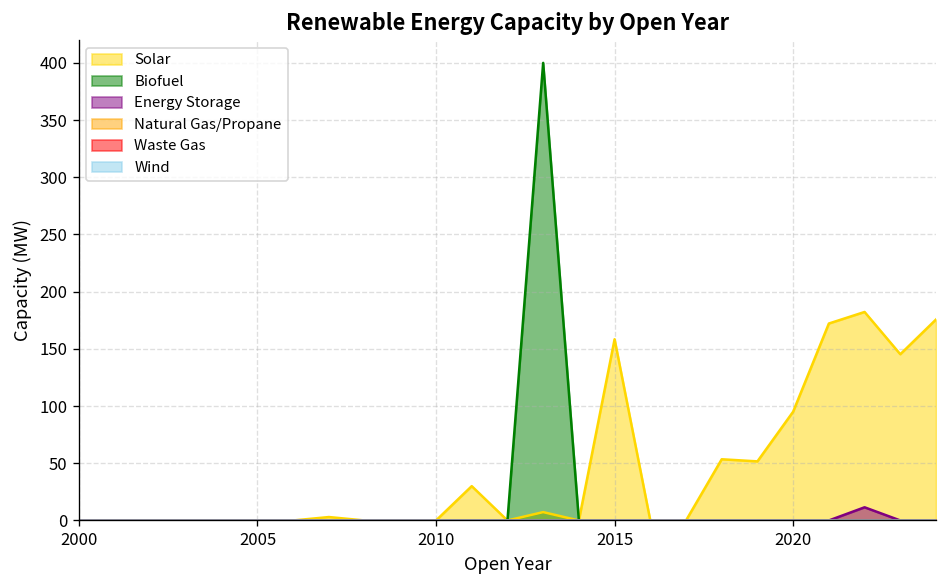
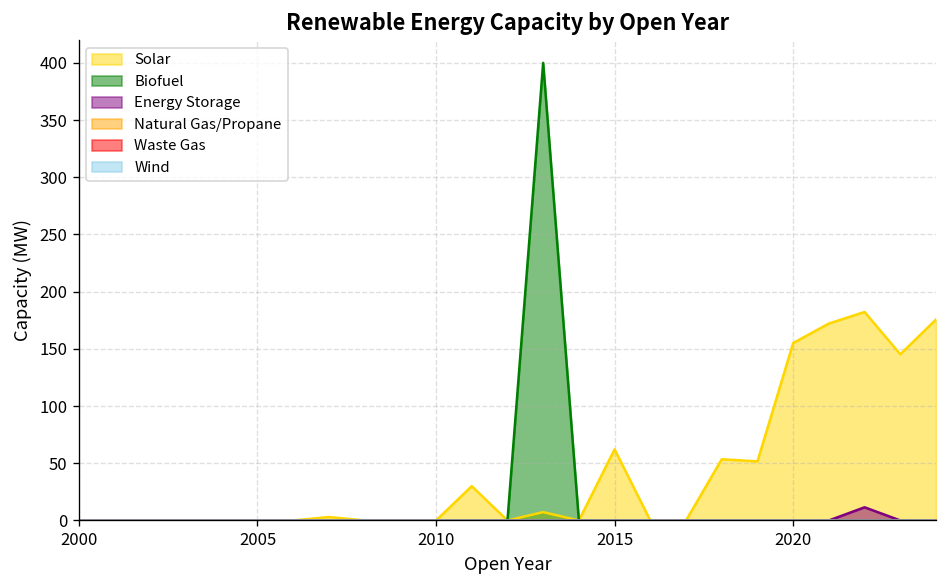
  {
    "Solar": {
-     "2015": 160,
-     "2020": 100
+     "2015": 60,
+     "2020": 160
    }
  }
